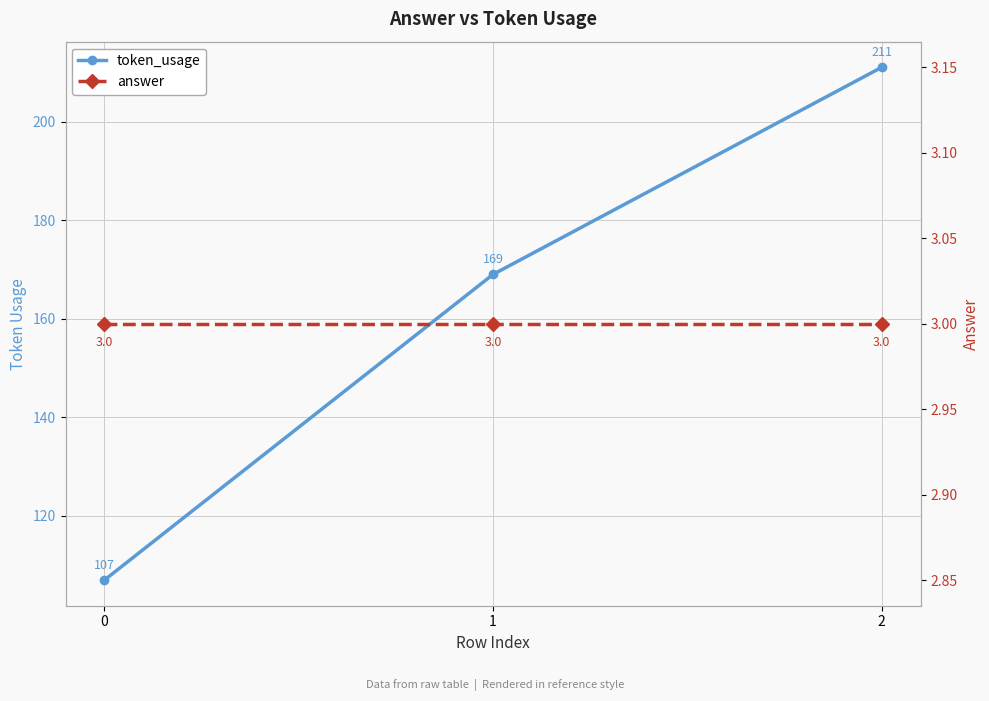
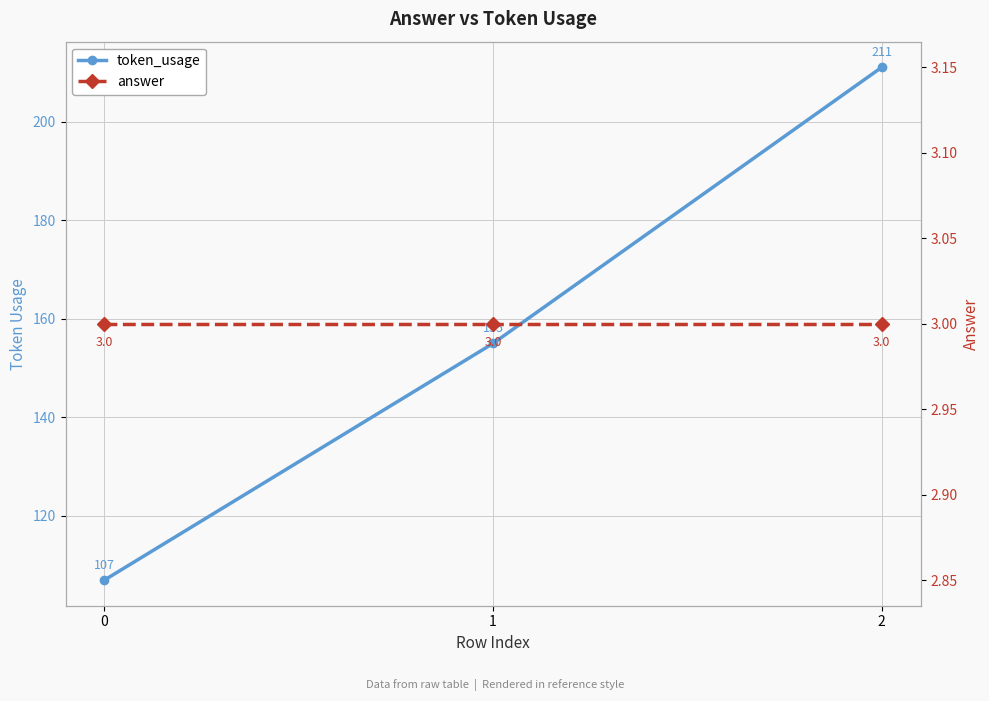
  {
    "token_usage": {
      "0": 107,
-     "1": 169,
+     "1": 155,
      "2": 211
    },
    "answer": {
      "0": 3.0,
      "1": 3.0,
      "2": 3.0
    }
  }
